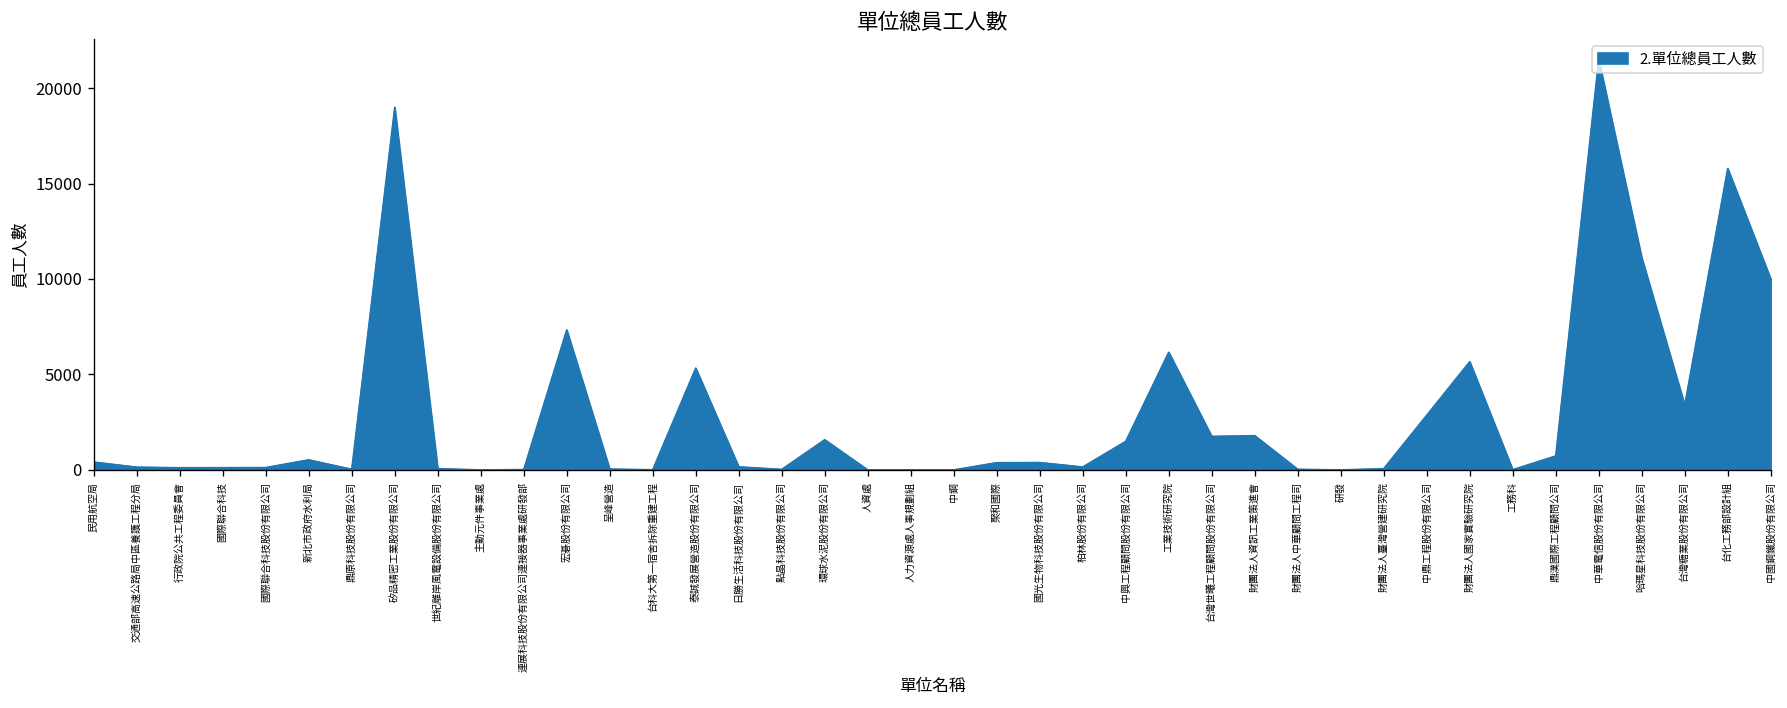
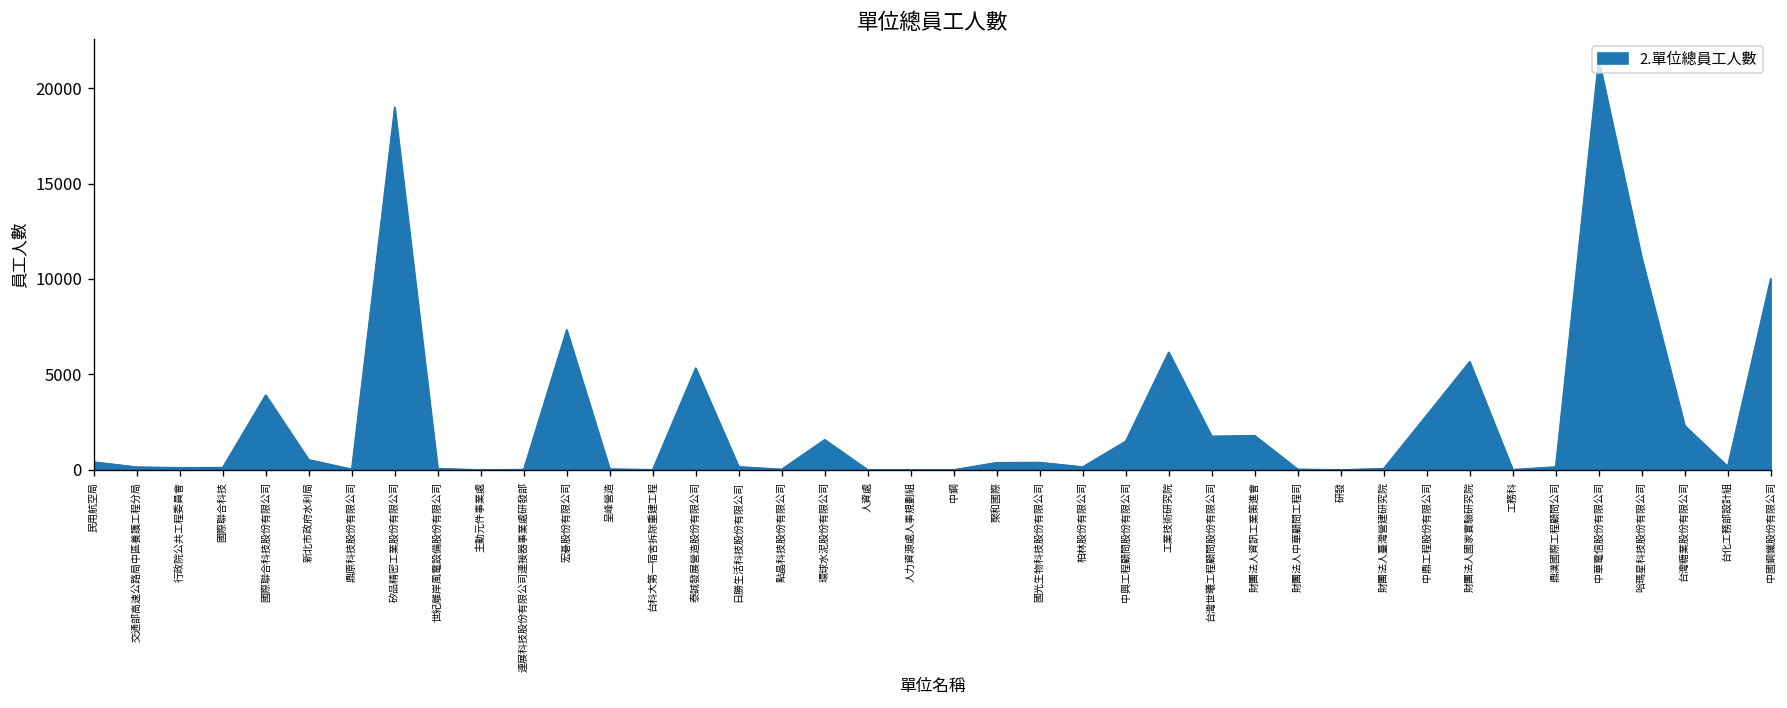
  {
    "民用航空局": 400,
    "交通部高速公路局中區養護工程分局": 200,
    "行政院公共工程委員會": 100,
    "國際聯合科技": 100,
-   "國際聯合科技股份有限公司": 100,
+   "國際聯合科技股份有限公司": 3900,
    "新北市政府水利局": 500,
    "鼎原科技股份有限公司": 0,
    "矽品精密工業股份有限公司": 19000,
    "世紀離岸風電設備股份有限公司": 100,
    "主動元件事業處": 0,
    "連展科技股份有限公司連接器事業處研發部": 0,
    "宏碁股份有限公司": 7300,
    "呈峰營造": 100,
    "台科大第一宿舍拆除重建工程": 0,
    "泰誠發展營造股份有限公司": 5300,
    "日勝生活科技股份有限公司": 200,
    "點晶科技股份有限公司": 0,
    "環球水泥股份有限公司": 1600,
    "人資處": 0,
    "人力資源處人事規劃組": 0,
    "中鋼": 0,
    "聚和國際": 400,
    "國光生物科技股份有限公司": 400,
    "柏林股份有限公司": 200,
    "中興工程顧問股份有限公司": 1500,
    "工業技術研究院": 6200,
    "台灣世曦工程顧問股份有限公司": 1800,
    "財團法人資訊工業策進會": 1800,
    "財團法人中華顧問工程司": 0,
    "研發": 0,
    "財團法人臺灣營建研究院": 100,
    "中鼎工程股份有限公司": 2900,
    "財團法人國家實驗研究院": 5700,
    "工務科": 0,
-   "鼎漢國際工程顧問公司": 700,
+   "鼎漢國際工程顧問公司": 200,
    "哈瑪星科技股份有限公司": 11100,
-   "台灣糖業股份有限公司": 3400,
-   "台化工務部設計組": 15800,
+   "台灣糖業股份有限公司": 2300,
+   "台化工務部設計組": 200,
    "中國鋼鐵股份有限公司": 10000
  }
